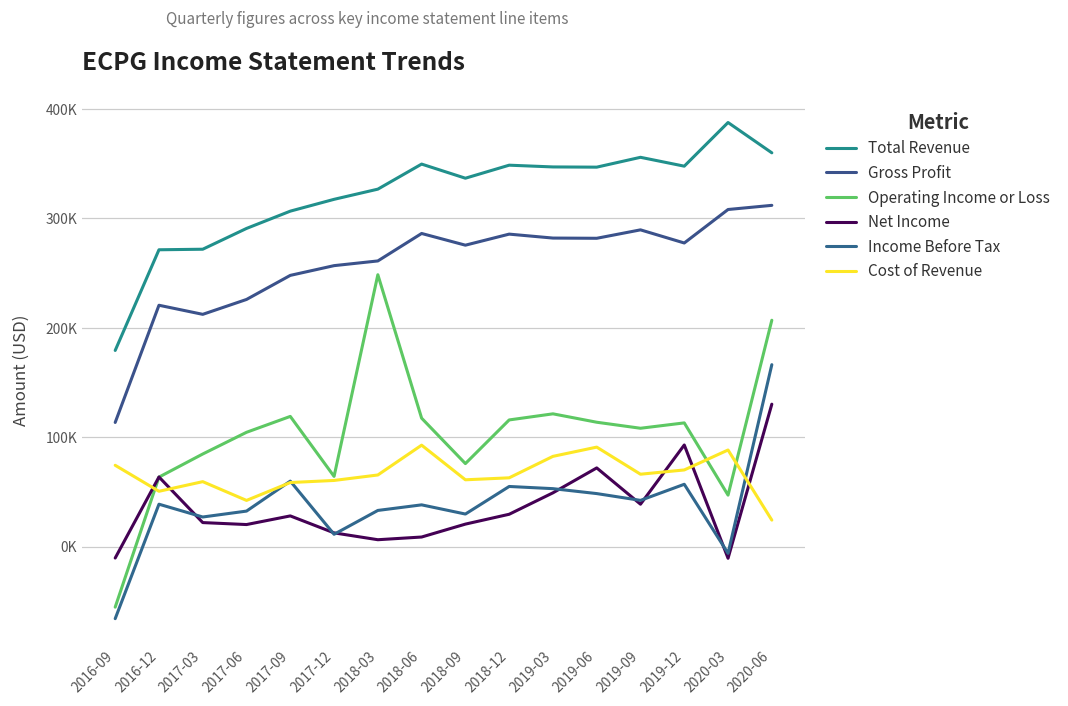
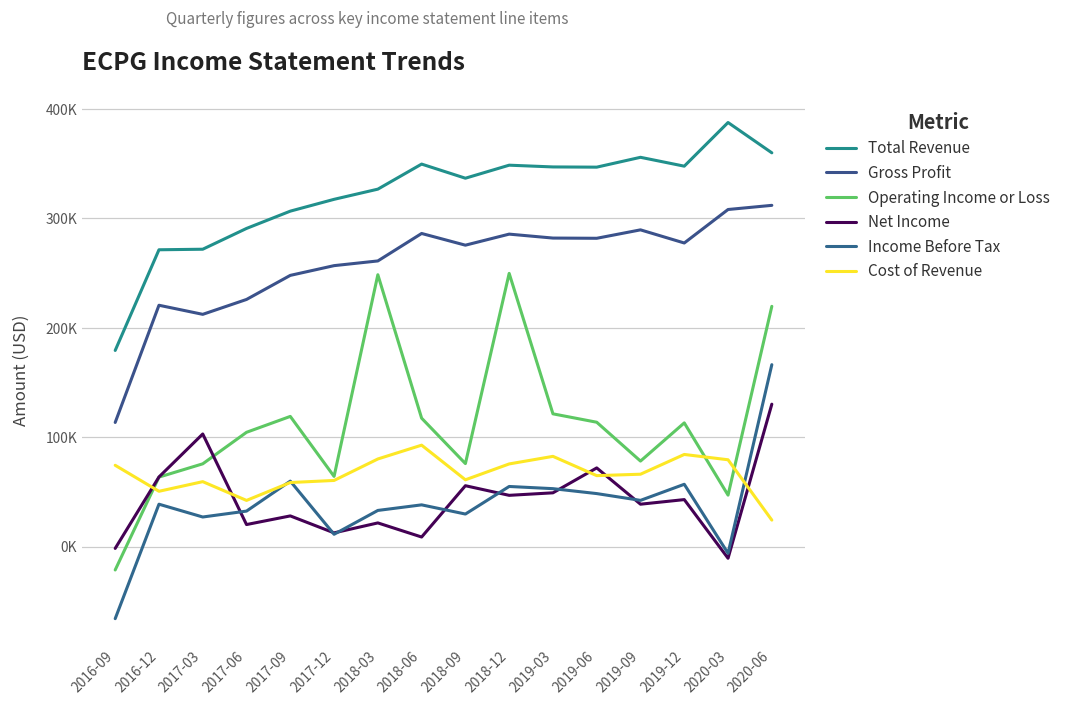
  {
    "Operating Income or Loss": {
-     "2016-09": -60000,
-     "2017-03": 85000,
+     "2016-09": -20000,
+     "2017-03": 76000,
      "2017-06": 100000,
      "2017-09": 120000,
      "2017-12": 60000,
      "2018-03": 250000,
      "2018-06": 120000,
      "2018-09": 80000,
-     "2018-12": 120000,
+     "2018-12": 250000,
      "2019-03": 120000,
      "2019-06": 110000,
-     "2019-09": 110000,
+     "2019-09": 80000,
      "2019-12": 110000,
      "2020-03": 50000,
-     "2020-06": 210000
+     "2020-06": 220000
    },
    "Net Income": {
-     "2016-09": -10000,
-     "2017-03": 20000,
+     "2016-09": 0,
+     "2017-03": 100000,
      "2017-06": 20000,
      "2017-09": 30000,
-     "2018-03": 10000,
+     "2018-03": 20000,
      "2018-06": 10000,
-     "2018-09": 20000,
-     "2018-12": 30000,
+     "2018-09": 60000,
+     "2018-12": 50000,
      "2019-03": 50000,
      "2019-06": 70000,
      "2019-09": 40000,
-     "2019-12": 90000,
+     "2019-12": 40000,
      "2020-03": -10000,
      "2020-06": 130000
    },
    "Cost of Revenue": {
      "2016-09": 70000,
      "2016-12": 50000,
      "2017-03": 60000,
      "2017-06": 40000,
      "2017-12": 60000,
-     "2018-03": 70000,
+     "2018-03": 80000,
      "2018-06": 90000,
      "2018-09": 60000,
-     "2018-12": 60000,
+     "2018-12": 80000,
      "2019-03": 80000,
-     "2019-06": 90000,
+     "2019-06": 70000,
      "2019-09": 70000,
-     "2019-12": 70000,
-     "2020-03": 90000,
+     "2019-12": 80000,
+     "2020-03": 80000,
      "2020-06": 20000
    }
  }
